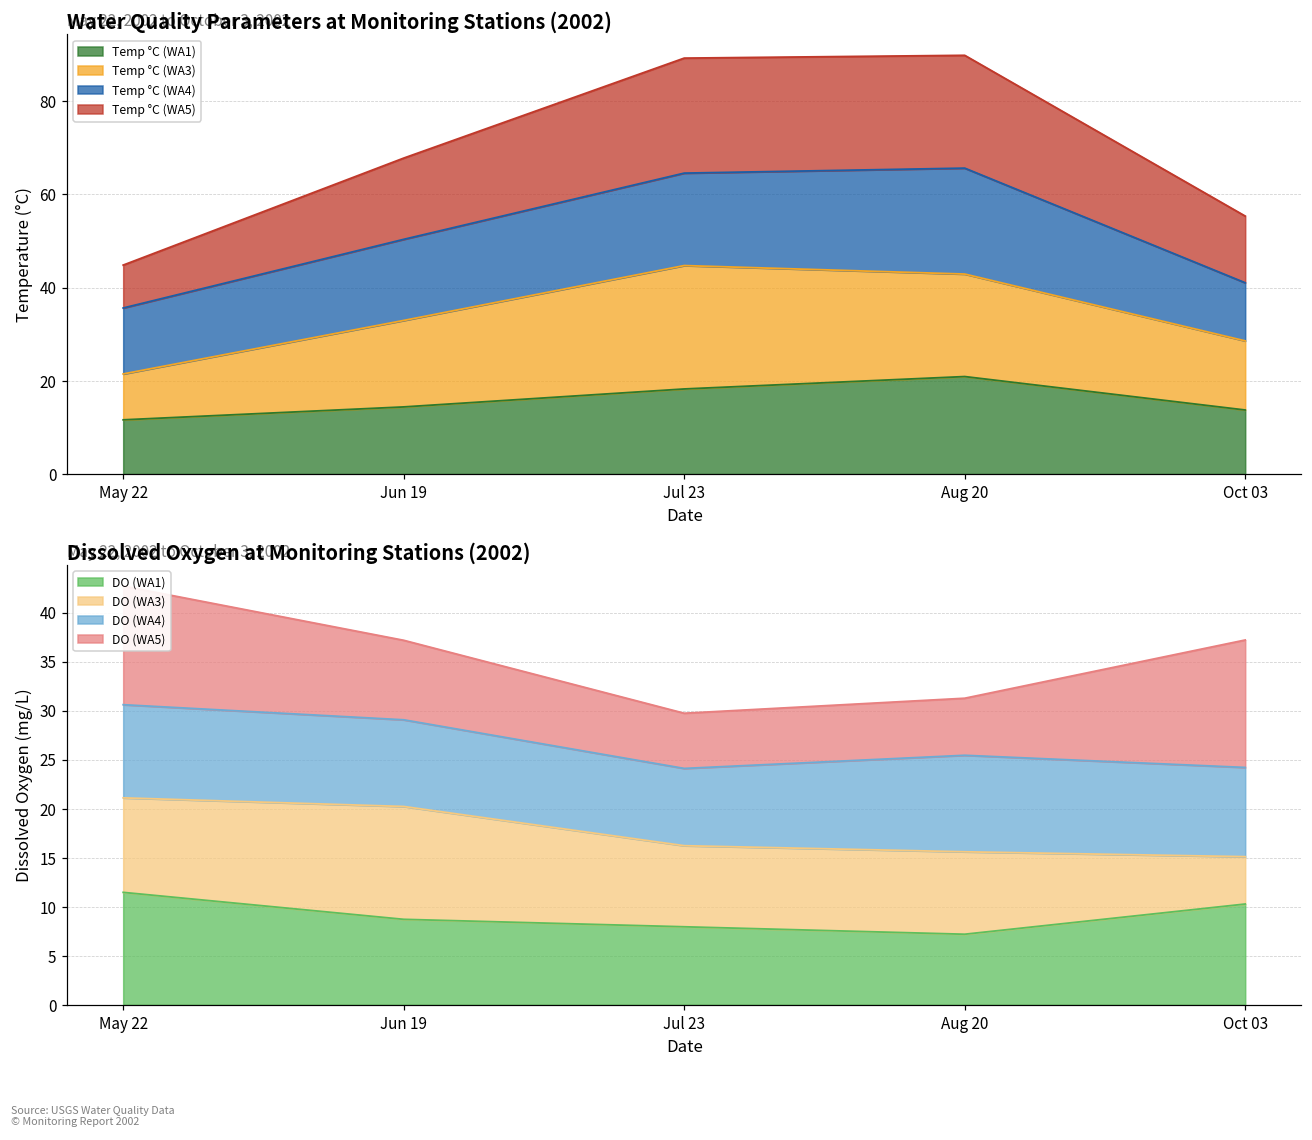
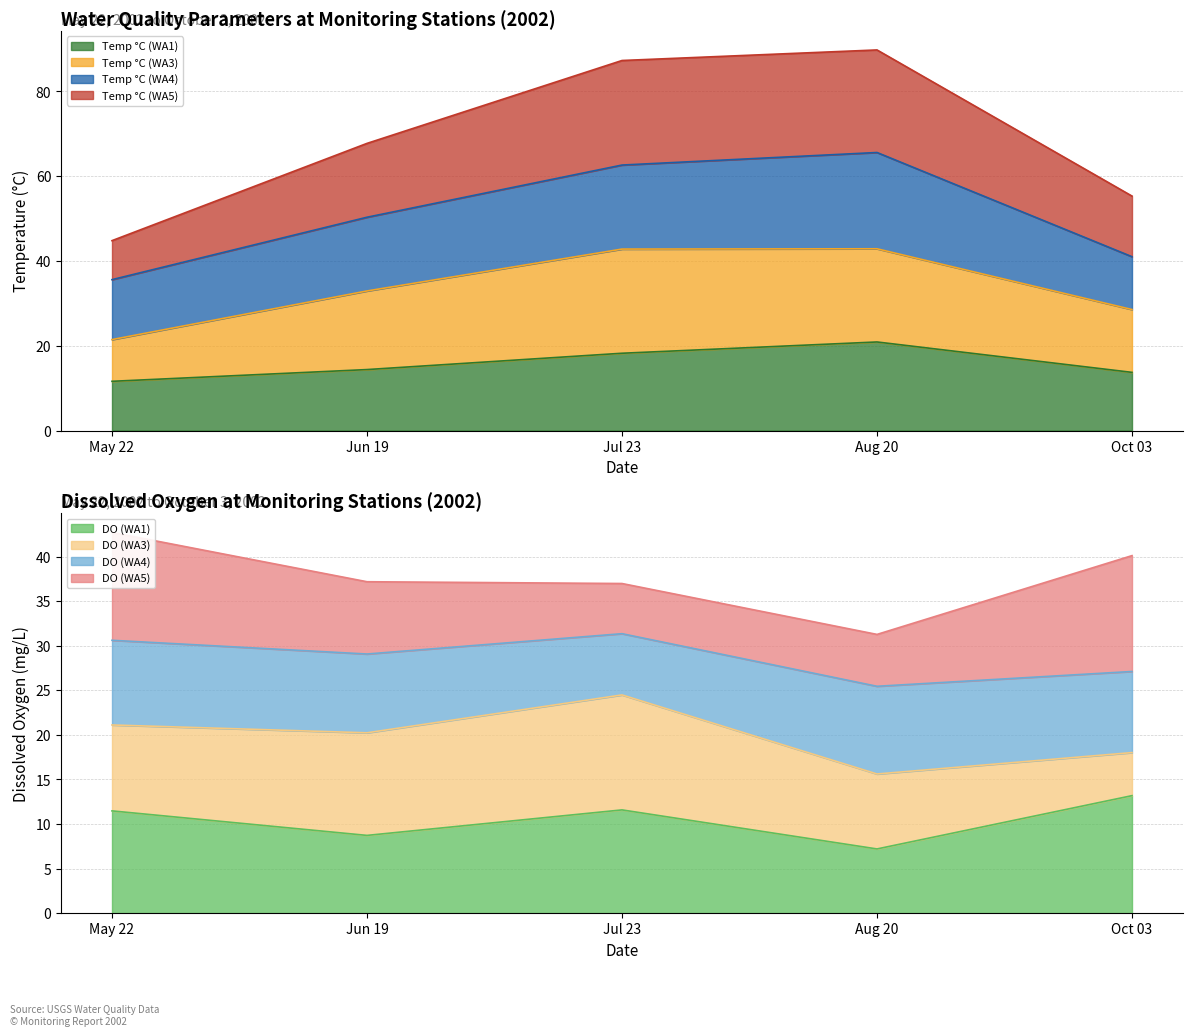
  {
    "Water Quality Parameters at Monitoring Stations (2002)": {
      "Temp °C (WA1)": {
        "May 22": 12,
        "Jun 19": 14,
        "Jul 23": 18,
        "Aug 20": 21,
        "Oct 03": 14
      },
      "Temp °C (WA3)": {
        "May 22": 10,
        "Jun 19": 19,
-       "Jul 23": 26,
+       "Jul 23": 25,
        "Aug 20": 22,
        "Oct 03": 15
      },
      "Temp °C (WA4)": {
        "May 22": 14,
        "Jun 19": 17,
        "Jul 23": 20,
        "Aug 20": 23,
        "Oct 03": 12
      },
      "Temp °C (WA5)": {
        "May 22": 9,
        "Jun 19": 17,
        "Jul 23": 25,
        "Aug 20": 24,
        "Oct 03": 14
      }
    },
    "Dissolved Oxygen at Monitoring Stations (2002)": {
      "DO (WA1)": {
        "May 22": 11,
        "Jun 19": 9,
-       "Jul 23": 8,
+       "Jul 23": 12,
        "Aug 20": 7,
-       "Oct 03": 10
+       "Oct 03": 13
      },
      "DO (WA3)": {
        "May 22": 10,
        "Jun 19": 12,
-       "Jul 23": 8,
+       "Jul 23": 13,
        "Aug 20": 8,
        "Oct 03": 5
      },
      "DO (WA4)": {
        "May 22": 10,
        "Jun 19": 9,
-       "Jul 23": 8,
+       "Jul 23": 7,
        "Aug 20": 10,
        "Oct 03": 9
      },
      "DO (WA5)": {
        "Jun 19": 8,
        "Jul 23": 6,
        "Aug 20": 6,
        "Oct 03": 13
      }
    }
  }
